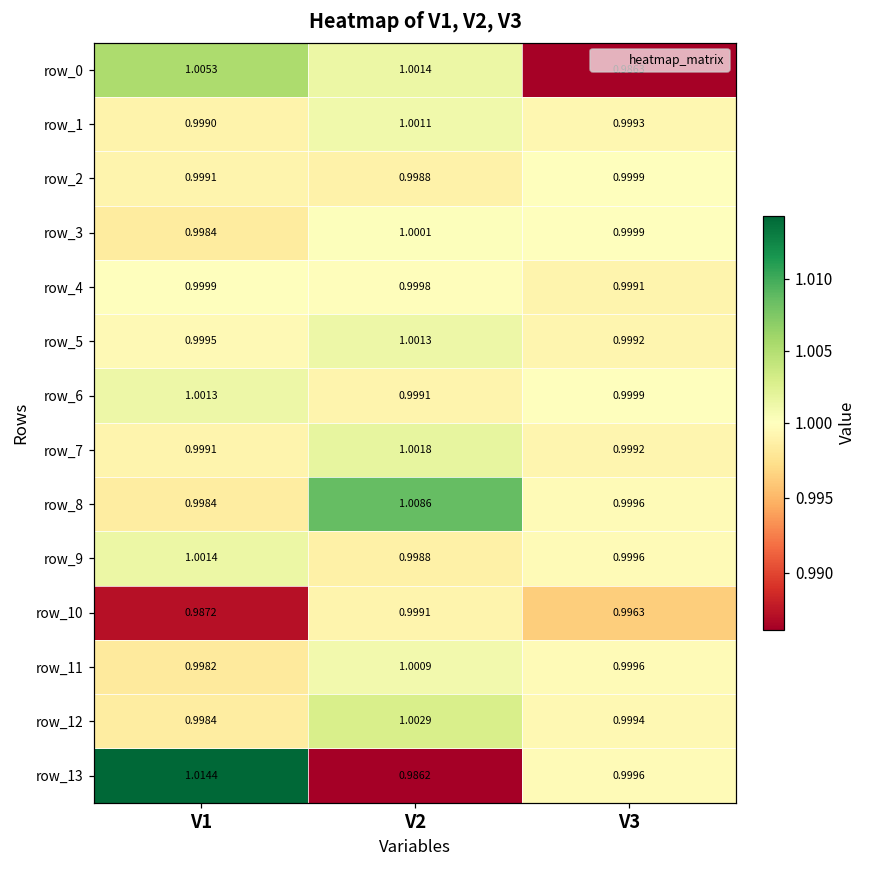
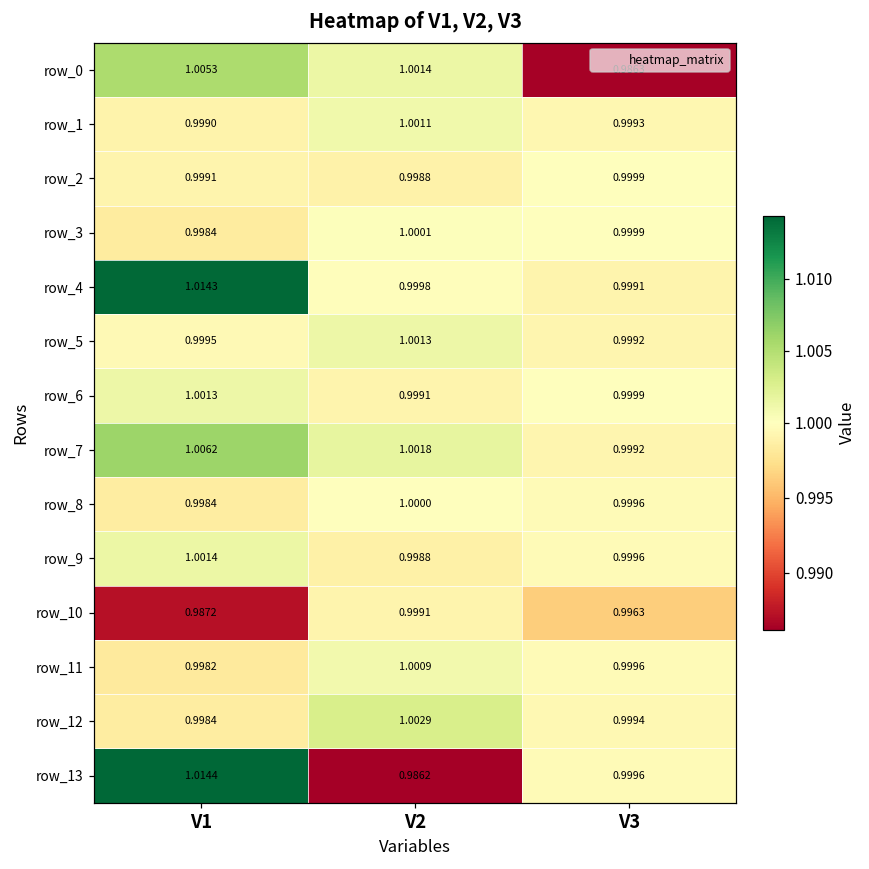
  {
    "row_0": {
      "V1": 1.0053,
      "V2": 1.0014
    },
    "row_1": {
      "V1": 0.9990,
      "V2": 1.0011,
      "V3": 0.9993
    },
    "row_2": {
      "V1": 0.9991,
      "V2": 0.9988,
      "V3": 0.9999
    },
    "row_3": {
      "V1": 0.9984,
      "V2": 1.0001,
      "V3": 0.9999
    },
    "row_4": {
-     "V1": 0.9999,
+     "V1": 1.0143,
      "V2": 0.9998,
      "V3": 0.9991
    },
    "row_5": {
      "V1": 0.9995,
      "V2": 1.0013,
      "V3": 0.9992
    },
    "row_6": {
      "V1": 1.0013,
      "V2": 0.9991,
      "V3": 0.9999
    },
    "row_7": {
-     "V1": 0.9991,
+     "V1": 1.0062,
      "V2": 1.0018,
      "V3": 0.9992
    },
    "row_8": {
      "V1": 0.9984,
-     "V2": 1.0086,
+     "V2": 1.0000,
      "V3": 0.9996
    },
    "row_9": {
      "V1": 1.0014,
      "V2": 0.9988,
      "V3": 0.9996
    },
    "row_10": {
      "V1": 0.9872,
      "V2": 0.9991,
      "V3": 0.9963
    },
    "row_11": {
      "V1": 0.9982,
      "V2": 1.0009,
      "V3": 0.9996
    },
    "row_12": {
      "V1": 0.9984,
      "V2": 1.0029,
      "V3": 0.9994
    },
    "row_13": {
      "V1": 1.0144,
      "V2": 0.9862,
      "V3": 0.9996
    }
  }
